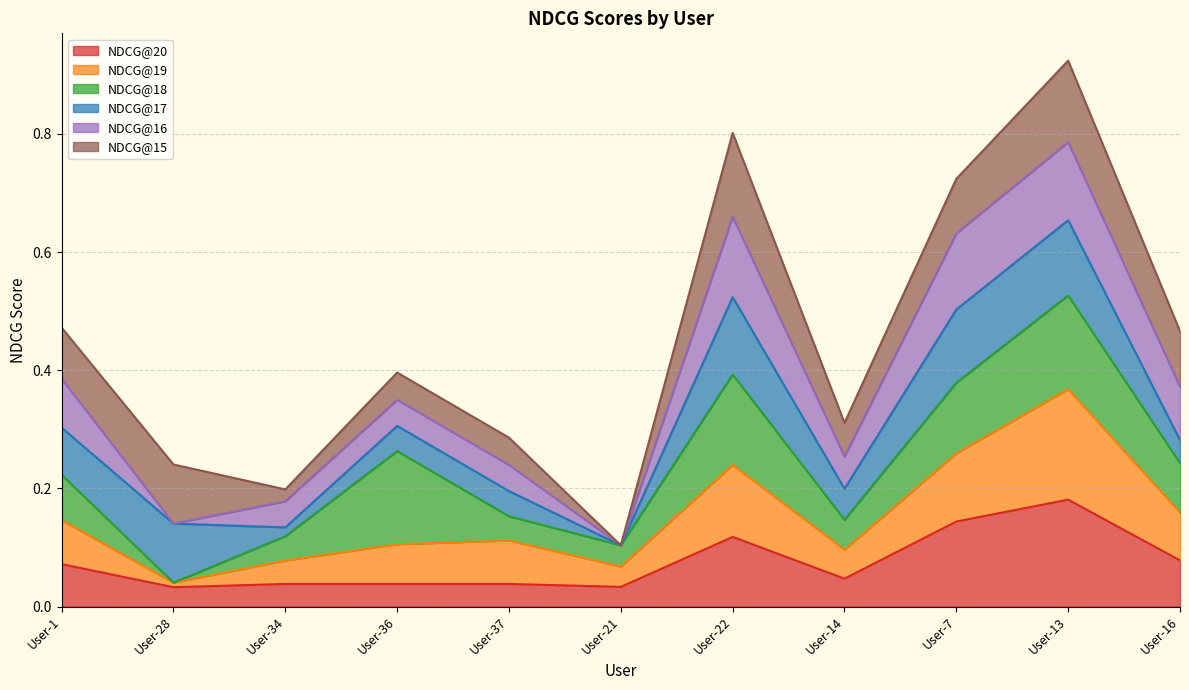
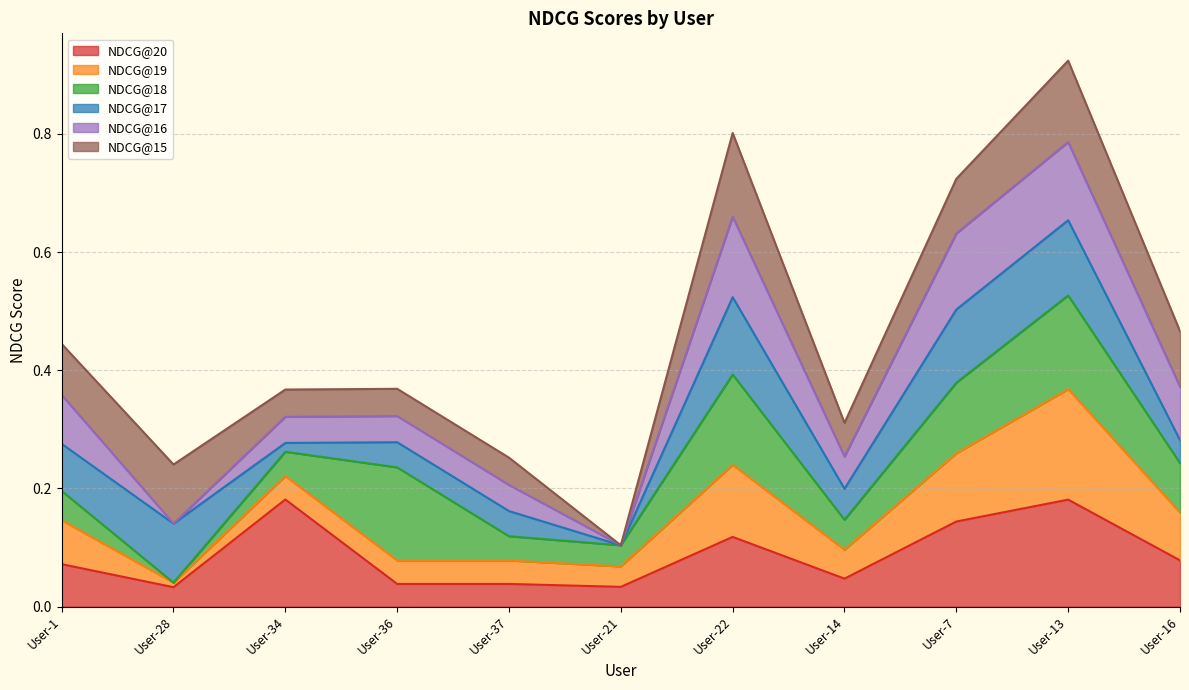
  {
    "NDCG@20": {
      "User-1": 0.07,
      "User-28": 0.03,
-     "User-34": 0.04,
+     "User-34": 0.18,
      "User-36": 0.04,
      "User-37": 0.04,
      "User-21": 0.03,
      "User-22": 0.12,
      "User-14": 0.05,
      "User-7": 0.14,
      "User-13": 0.18,
      "User-16": 0.08
    },
    "NDCG@19": {
      "User-1": 0.07,
      "User-34": 0.04,
-     "User-36": 0.07,
-     "User-37": 0.07,
+     "User-36": 0.04,
+     "User-37": 0.04,
      "User-21": 0.03,
      "User-22": 0.12,
      "User-14": 0.05,
      "User-7": 0.12,
      "User-13": 0.19,
      "User-16": 0.08
    },
    "NDCG@18": {
-     "User-1": 0.08,
+     "User-1": 0.05,
      "User-34": 0.04,
      "User-36": 0.16,
      "User-37": 0.04,
      "User-22": 0.15,
      "User-14": 0.05,
      "User-7": 0.12,
      "User-13": 0.16,
      "User-16": 0.08
    },
    "NDCG@17": {
      "User-1": 0.08,
      "User-34": 0.01,
      "User-36": 0.04,
      "User-37": 0.04,
      "User-22": 0.13,
      "User-14": 0.05,
      "User-7": 0.12,
      "User-13": 0.13,
      "User-16": 0.04
    },
    "NDCG@16": {
      "User-1": 0.08,
      "User-34": 0.04,
      "User-36": 0.04,
      "User-37": 0.04,
      "User-22": 0.14,
      "User-14": 0.05,
      "User-7": 0.13,
      "User-13": 0.13,
      "User-16": 0.09
    },
    "NDCG@15": {
      "User-1": 0.09,
      "User-28": 0.10,
-     "User-34": 0.02,
+     "User-34": 0.05,
      "User-36": 0.05,
      "User-37": 0.05,
      "User-22": 0.14,
      "User-14": 0.06,
      "User-7": 0.09,
      "User-13": 0.14,
      "User-16": 0.09
    }
  }
